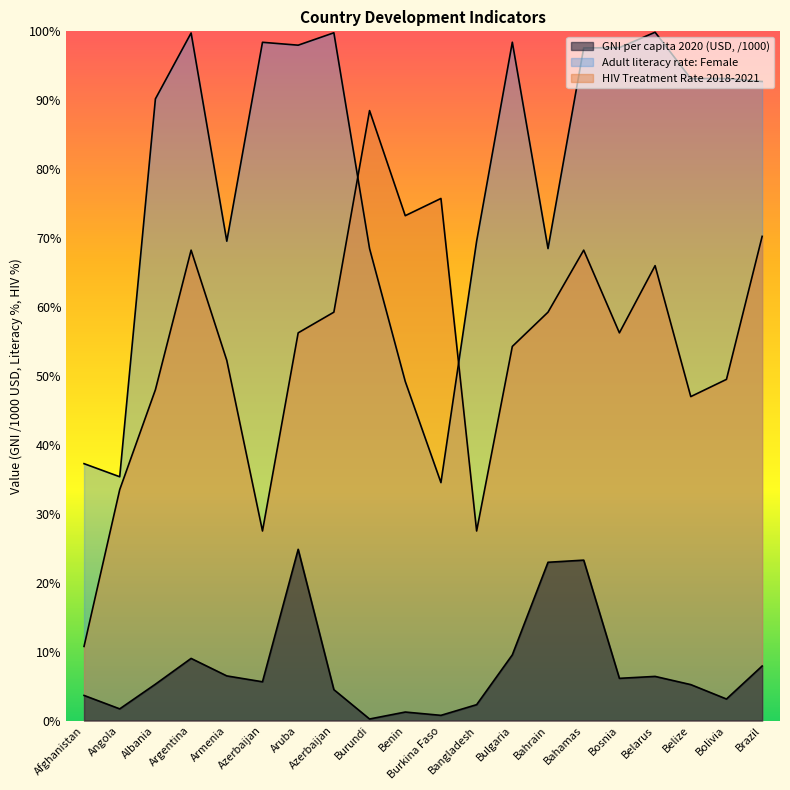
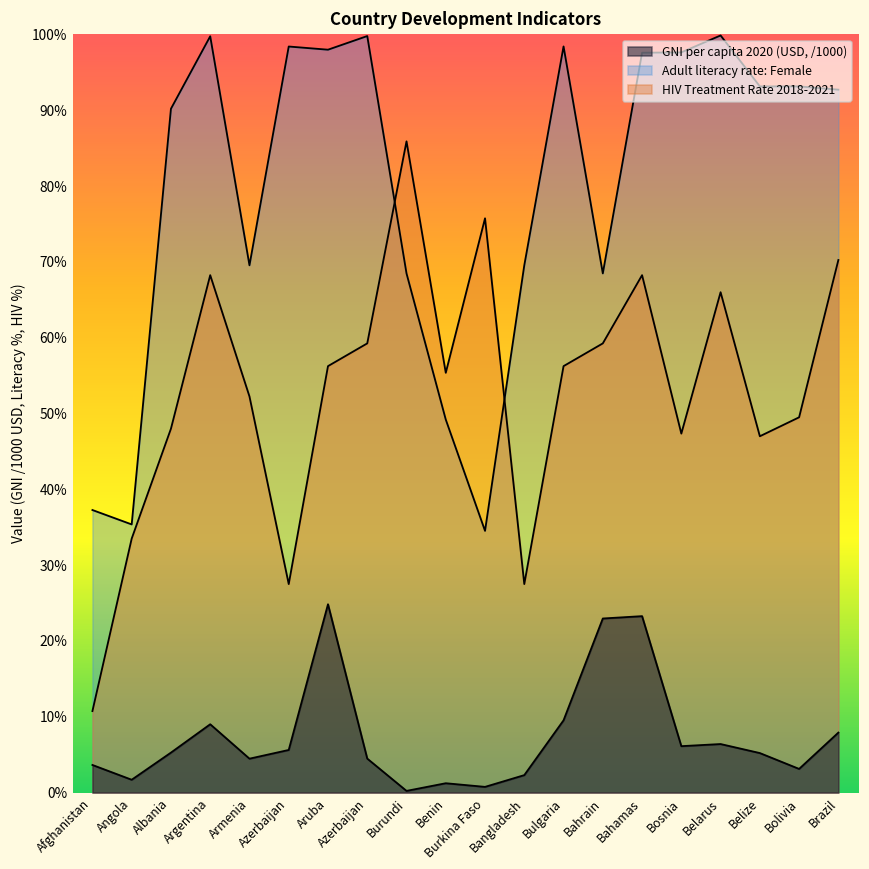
  {
    "GNI per capita 2020 (USD, /1000)": {
      "Afghanistan": "4%",
      "Angola": "2%",
      "Albania": "5%",
      "Argentina": "9%",
-     "Armenia": "6%",
+     "Armenia": "4%",
      "Aruba": "25%",
      "Burundi": "0%",
      "Benin": "1%",
      "Burkina Faso": "1%",
      "Bangladesh": "2%",
      "Bulgaria": "10%",
      "Bahrain": "23%",
      "Bahamas": "23%",
      "Bosnia": "6%",
      "Belarus": "6%",
      "Belize": "5%",
      "Bolivia": "3%",
      "Brazil": "8%"
    },
    "Adult literacy rate: Female": {
      "Afghanistan": "37%",
      "Angola": "35%",
      "Albania": "90%",
      "Argentina": "100%",
      "Armenia": "70%",
      "Aruba": "98%",
      "Burundi": "68%",
      "Benin": "49%",
      "Burkina Faso": "35%",
      "Bangladesh": "70%",
      "Bulgaria": "98%",
      "Bahrain": "68%",
      "Belarus": "100%"
    },
    "HIV Treatment Rate 2018-2021": {
      "Afghanistan": "11%",
      "Angola": "34%",
      "Albania": "48%",
      "Argentina": "68%",
      "Armenia": "52%",
      "Aruba": "56%",
-     "Burundi": "89%",
-     "Benin": "73%",
+     "Burundi": "86%",
+     "Benin": "55%",
      "Burkina Faso": "76%",
      "Bangladesh": "28%",
-     "Bulgaria": "54%",
+     "Bulgaria": "56%",
      "Bahrain": "59%",
      "Bahamas": "68%",
-     "Bosnia": "56%",
+     "Bosnia": "47%",
      "Belarus": "66%",
      "Belize": "47%",
      "Bolivia": "50%",
      "Brazil": "70%"
    }
  }
